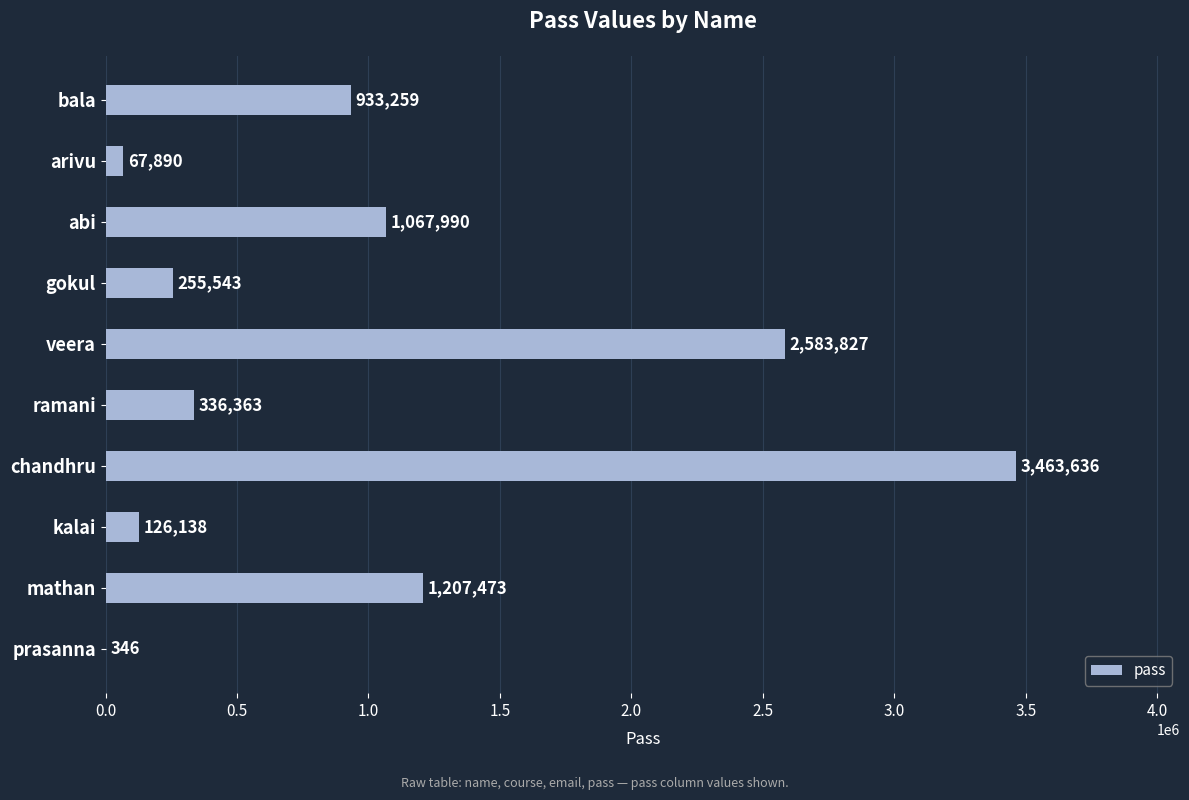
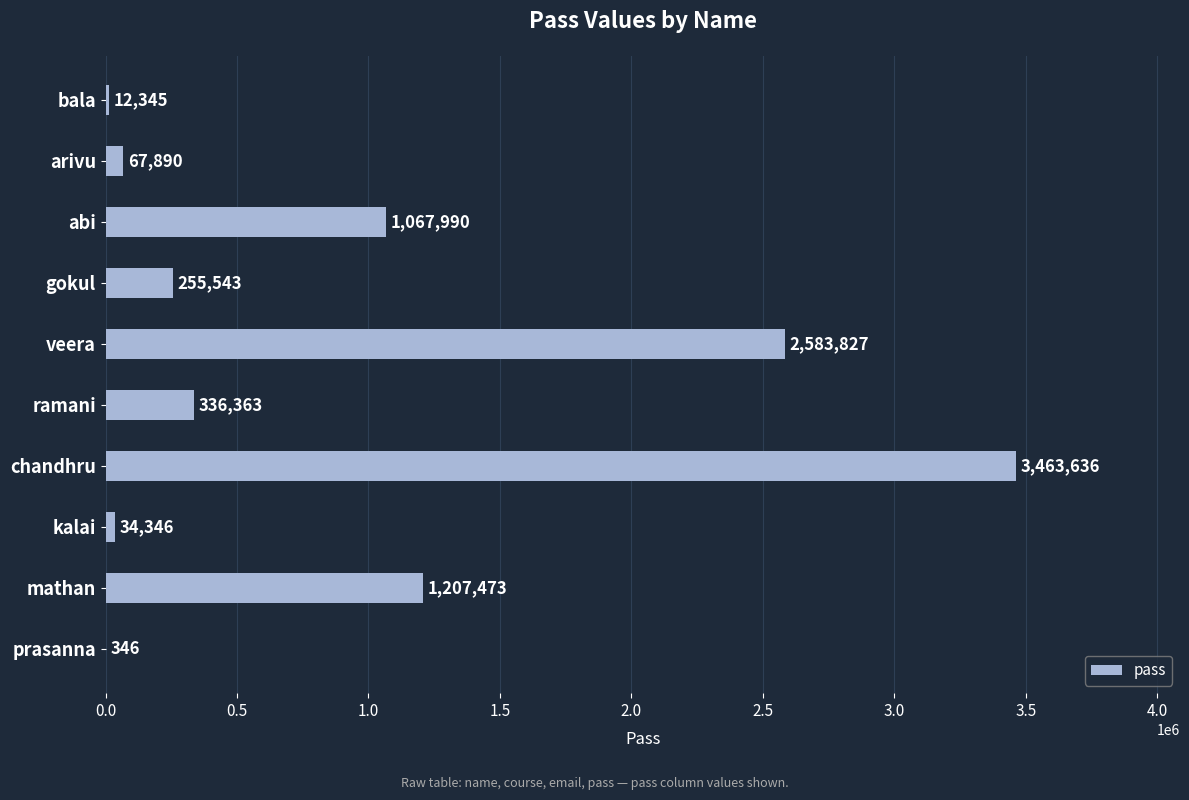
  {
-   "bala": "933,259",
+   "bala": "12,345",
    "arivu": "67,890",
    "abi": "1,067,990",
    "gokul": "255,543",
    "veera": "2,583,827",
    "ramani": "336,363",
    "chandhru": "3,463,636",
-   "kalai": "126,138",
+   "kalai": "34,346",
    "mathan": "1,207,473",
    "prasanna": "346"
  }
